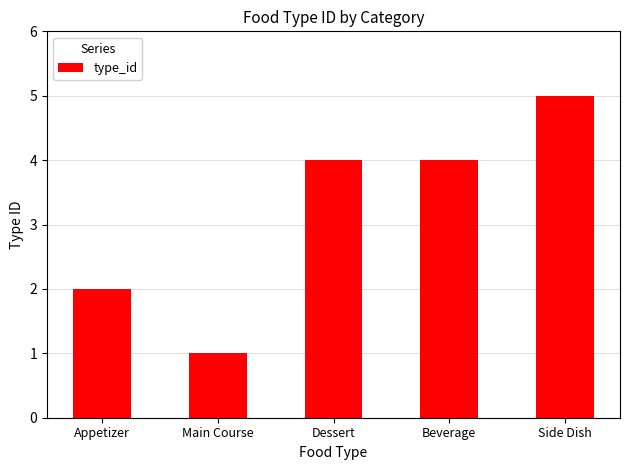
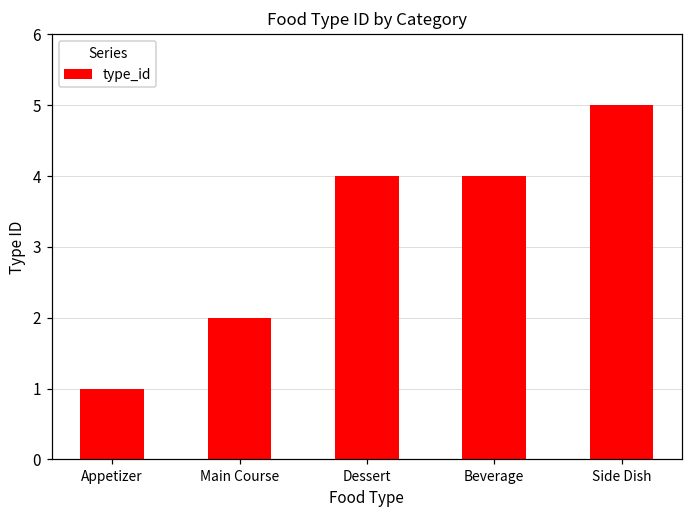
  {
-   "Appetizer": 2,
-   "Main Course": 1,
+   "Appetizer": 1,
+   "Main Course": 2,
    "Dessert": 4,
    "Beverage": 4,
    "Side Dish": 5
  }
